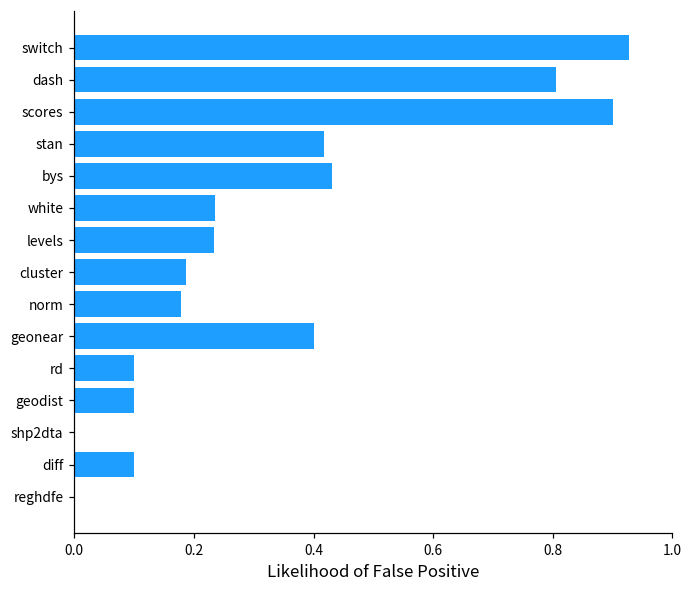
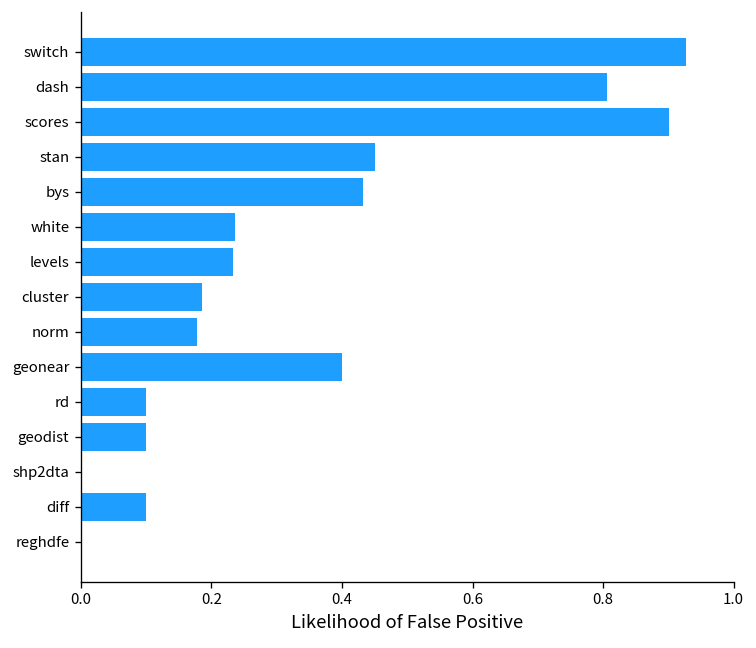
  {
    "switch": 0.93,
    "dash": 0.81,
    "scores": 0.90,
-   "stan": 0.42,
+   "stan": 0.45,
    "bys": 0.43,
    "white": 0.24,
    "levels": 0.23,
    "cluster": 0.19,
    "norm": 0.18,
    "geonear": 0.40,
    "rd": 0.10,
    "geodist": 0.10,
    "shp2dta": 0.00,
    "diff": 0.10,
    "reghdfe": 0.00
  }
